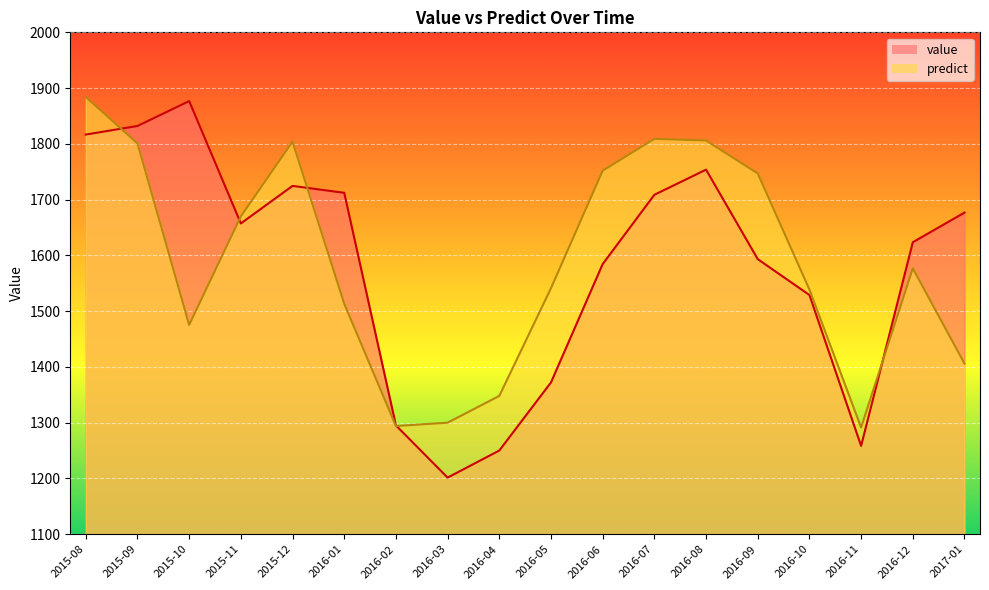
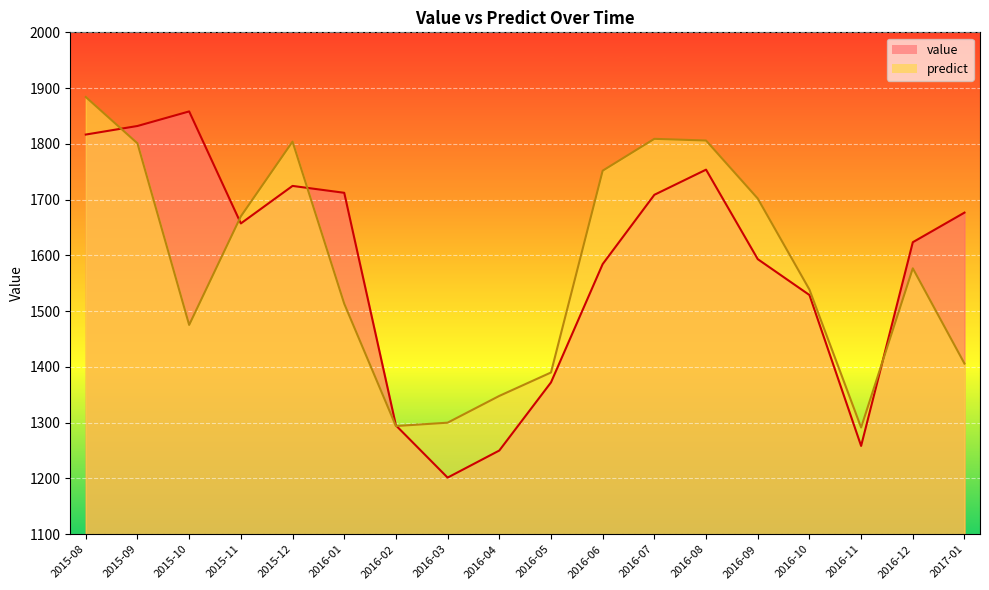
  {
    "value": {
      "2015-08": 1820,
      "2015-09": 1830,
-     "2015-10": 1880,
+     "2015-10": 1860,
      "2015-11": 1660,
      "2015-12": 1720,
      "2016-01": 1710,
      "2016-03": 1200,
      "2016-04": 1250,
      "2016-05": 1370,
      "2016-06": 1580,
      "2016-07": 1710,
      "2016-08": 1750,
      "2016-09": 1590,
      "2016-10": 1530,
      "2016-11": 1260,
      "2016-12": 1620,
      "2017-01": 1680
    },
    "predict": {
      "2015-08": 1880,
      "2015-09": 1800,
      "2015-10": 1480,
      "2015-11": 1670,
      "2015-12": 1800,
      "2016-01": 1510,
      "2016-03": 1300,
      "2016-04": 1350,
-     "2016-05": 1540,
+     "2016-05": 1390,
      "2016-06": 1750,
      "2016-07": 1810,
      "2016-08": 1810,
-     "2016-09": 1750,
+     "2016-09": 1700,
      "2016-10": 1540,
      "2016-11": 1290,
      "2016-12": 1580,
      "2017-01": 1410
    }
  }
